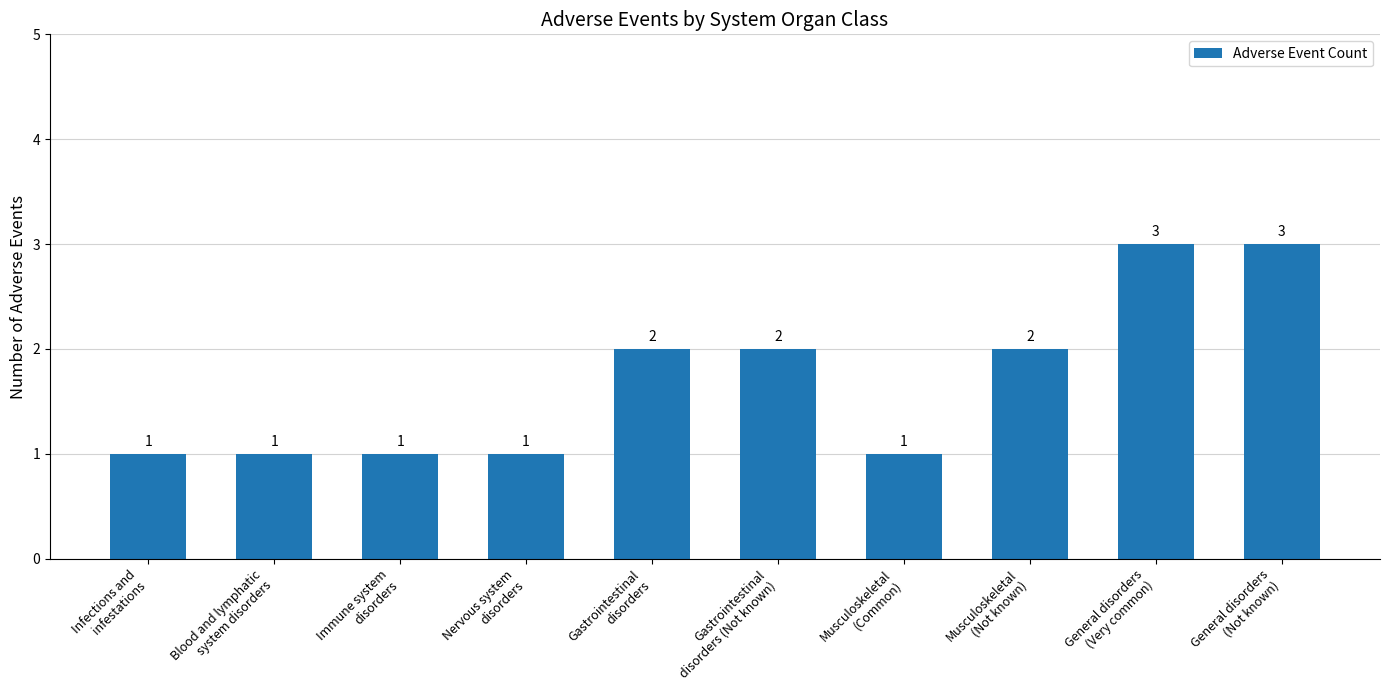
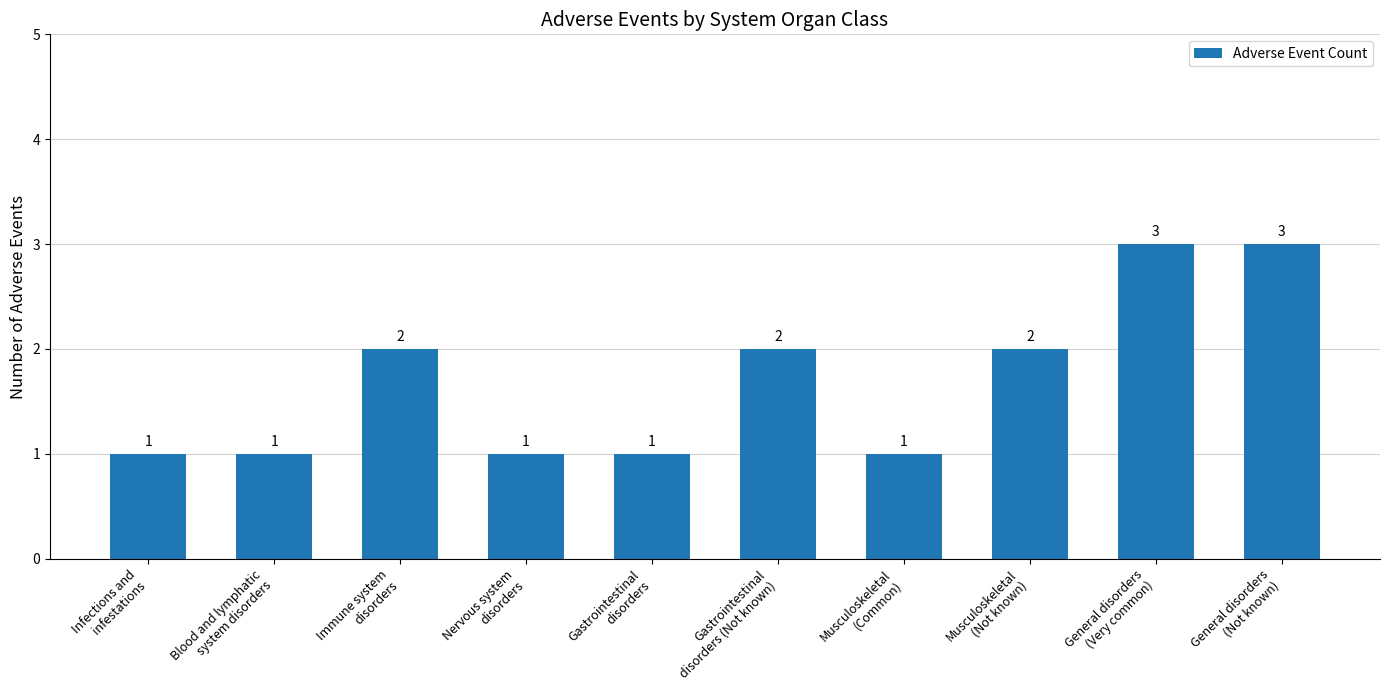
  {
    "Infections and infestations": 1,
    "Blood and lymphatic system disorders": 1,
-   "Immune system disorders": 1,
+   "Immune system disorders": 2,
    "Nervous system disorders": 1,
-   "Gastrointestinal disorders": 2,
+   "Gastrointestinal disorders": 1,
    "Gastrointestinal disorders (Not known)": 2,
    "Musculoskeletal (Common)": 1,
    "Musculoskeletal (Not known)": 2,
    "General disorders (Very common)": 3,
    "General disorders (Not known)": 3
  }
